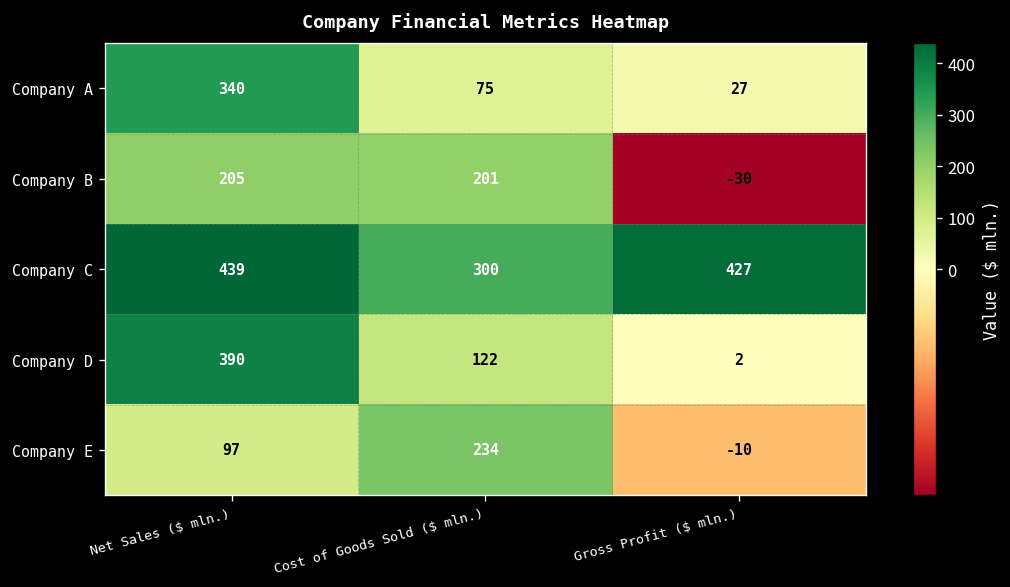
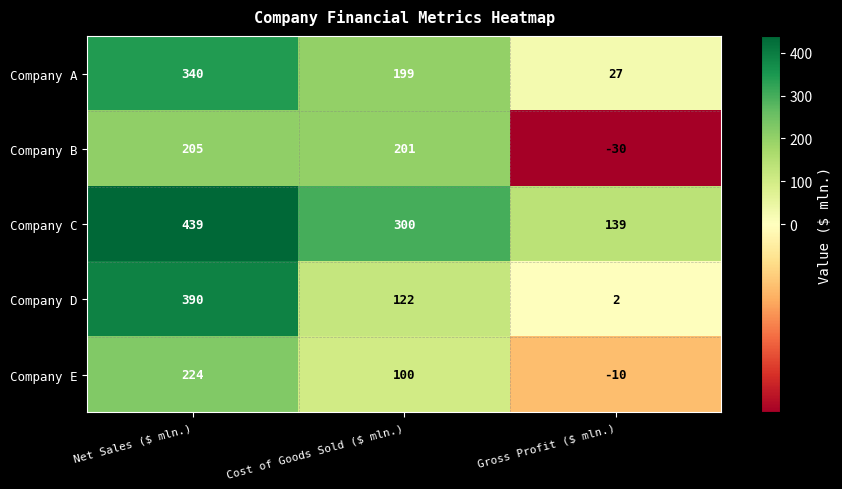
  {
    "Company A": {
      "Net Sales ($ mln.)": 340,
-     "Cost of Goods Sold ($ mln.)": 75,
+     "Cost of Goods Sold ($ mln.)": 199,
      "Gross Profit ($ mln.)": 27
    },
    "Company B": {
      "Net Sales ($ mln.)": 205,
      "Cost of Goods Sold ($ mln.)": 201,
      "Gross Profit ($ mln.)": -30
    },
    "Company C": {
      "Net Sales ($ mln.)": 439,
      "Cost of Goods Sold ($ mln.)": 300,
-     "Gross Profit ($ mln.)": 427
+     "Gross Profit ($ mln.)": 139
    },
    "Company D": {
      "Net Sales ($ mln.)": 390,
      "Cost of Goods Sold ($ mln.)": 122,
      "Gross Profit ($ mln.)": 2
    },
    "Company E": {
-     "Net Sales ($ mln.)": 97,
-     "Cost of Goods Sold ($ mln.)": 234,
+     "Net Sales ($ mln.)": 224,
+     "Cost of Goods Sold ($ mln.)": 100,
      "Gross Profit ($ mln.)": -10
    }
  }
